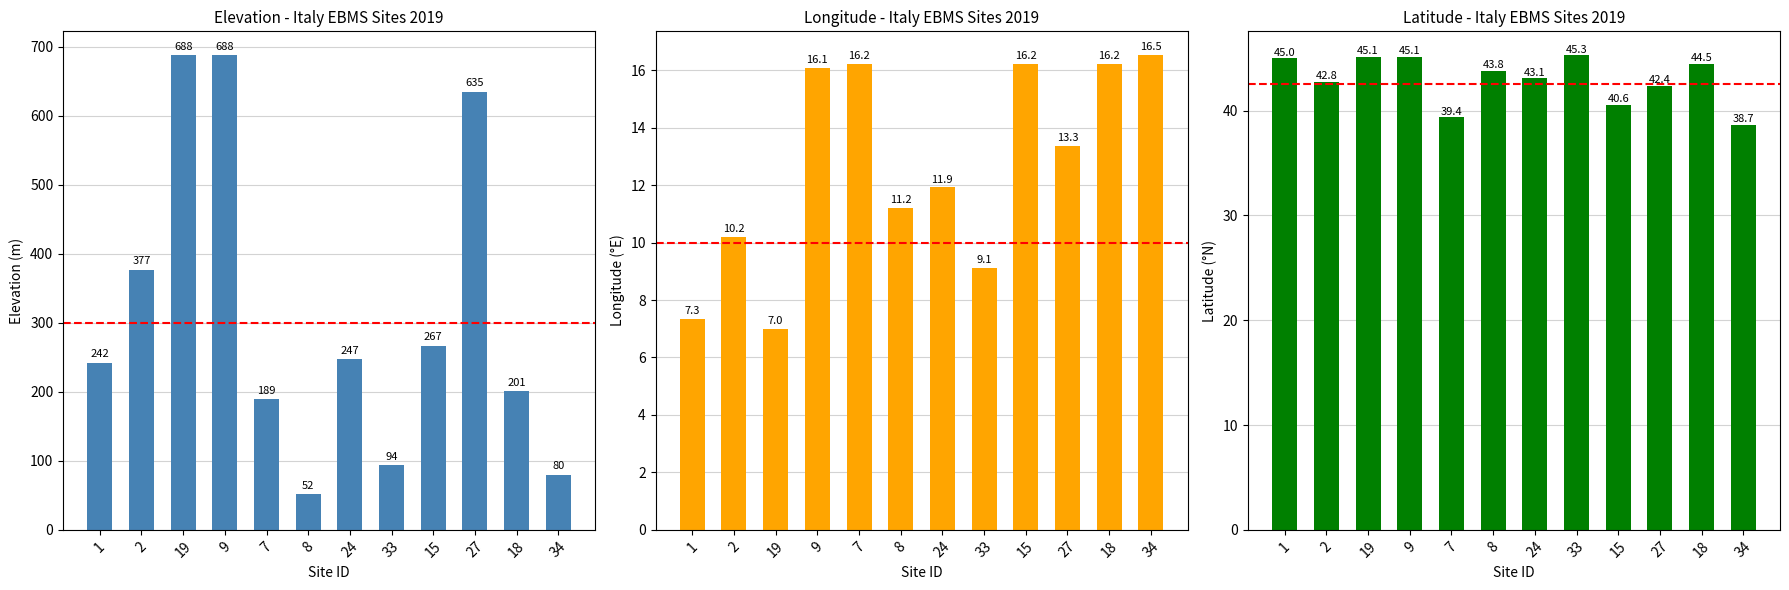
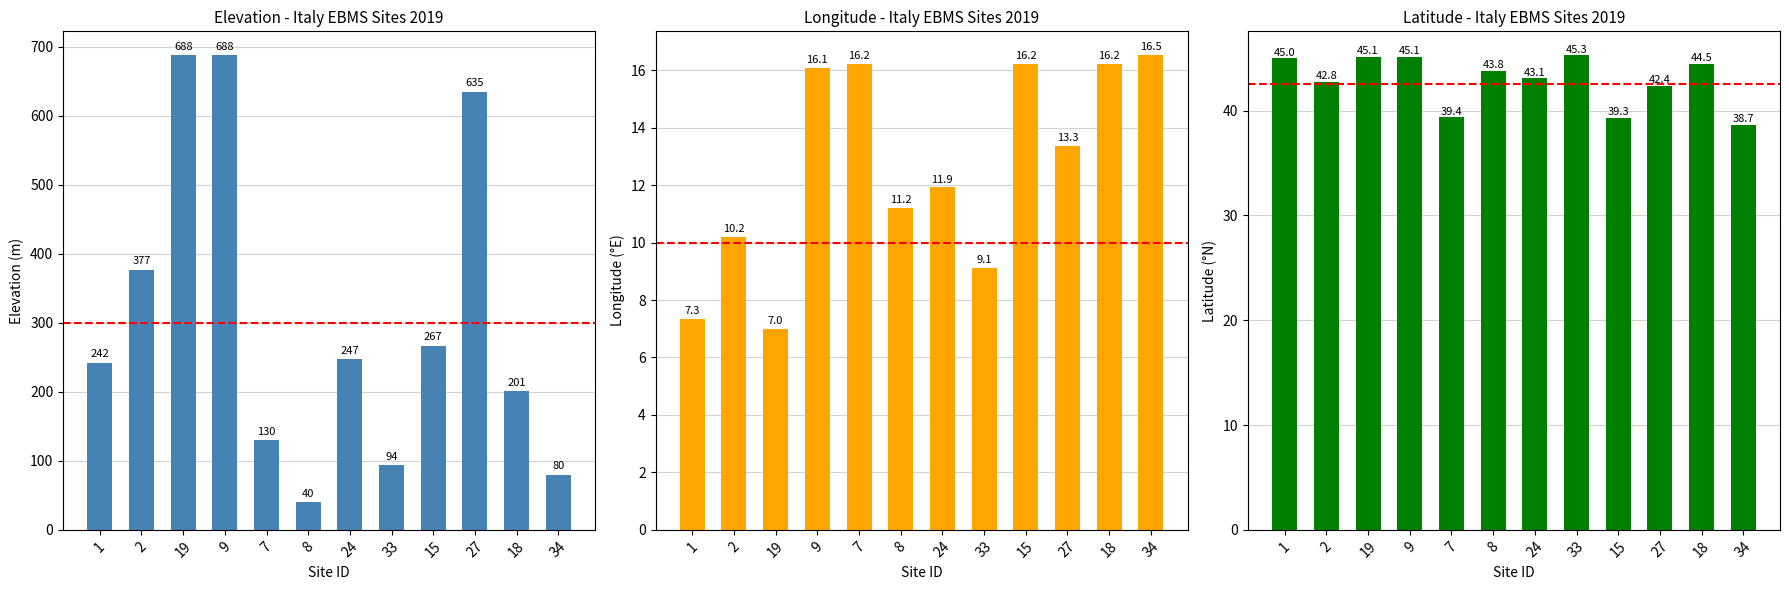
  {
    "Elevation - Italy EBMS Sites 2019": {
      "1": 242,
      "2": 377,
      "19": 688,
      "9": 688,
-     "7": 189,
-     "8": 52,
+     "7": 130,
+     "8": 40,
      "24": 247,
      "33": 94,
      "15": 267,
      "27": 635,
      "18": 201,
      "34": 80
    },
    "Longitude - Italy EBMS Sites 2019": {
      "1": 7.3,
      "2": 10.2,
      "19": 7.0,
      "9": 16.1,
      "7": 16.2,
      "8": 11.2,
      "24": 11.9,
      "33": 9.1,
      "15": 16.2,
      "27": 13.3,
      "18": 16.2,
      "34": 16.5
    },
    "Latitude - Italy EBMS Sites 2019": {
      "1": 45.0,
      "2": 42.8,
      "19": 45.1,
      "9": 45.1,
      "7": 39.4,
      "8": 43.8,
      "24": 43.1,
      "33": 45.3,
-     "15": 40.6,
+     "15": 39.3,
      "27": 42.4,
      "18": 44.5,
      "34": 38.7
    }
  }
